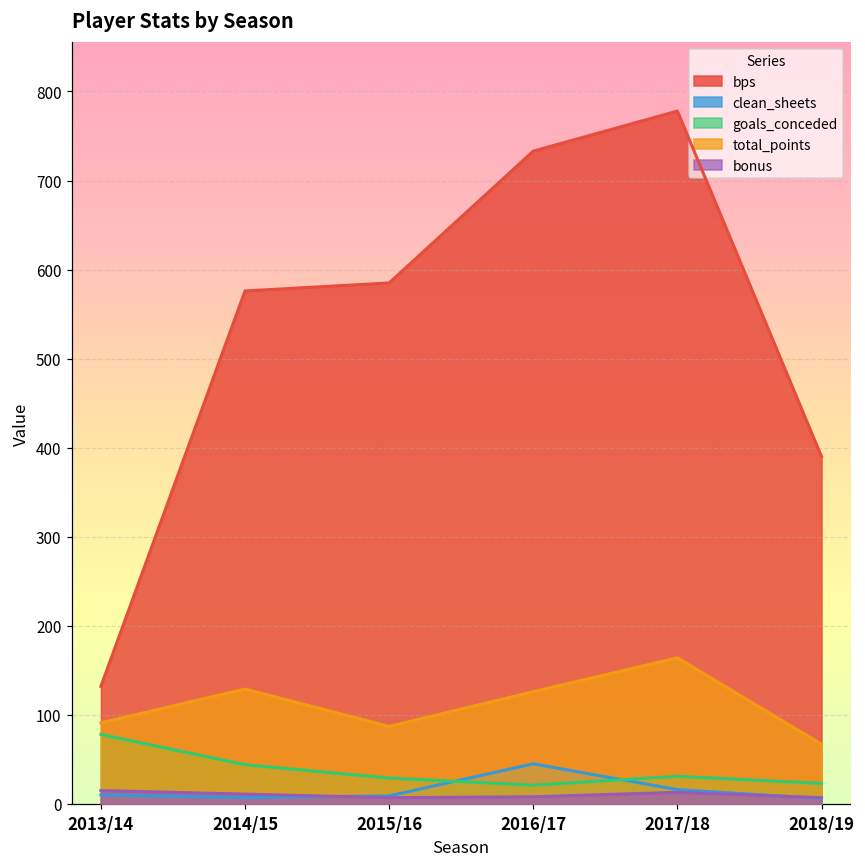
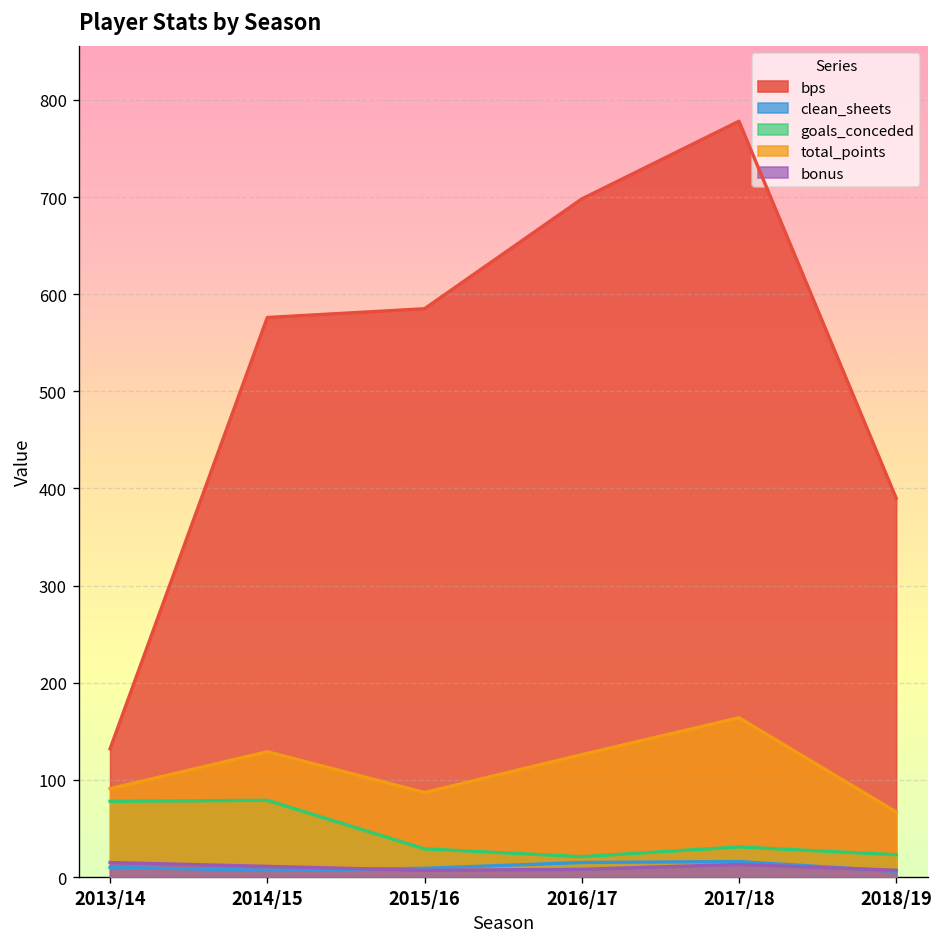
  {
    "bps": {
      "2013/14": 130,
      "2014/15": 580,
      "2015/16": 590,
-     "2016/17": 730,
+     "2016/17": 700,
      "2017/18": 780,
      "2018/19": 390
    },
    "clean_sheets": {
      "2013/14": 10,
      "2014/15": 10,
-     "2016/17": 50
+     "2016/17": 20
    },
    "goals_conceded": {
      "2013/14": 80,
-     "2014/15": 40,
+     "2014/15": 80,
      "2015/16": 30,
      "2016/17": 20,
      "2017/18": 30,
      "2018/19": 20
    },
    "total_points": {
      "2013/14": 90,
      "2014/15": 130,
      "2015/16": 90,
      "2016/17": 130,
      "2017/18": 160,
      "2018/19": 70
    },
    "bonus": {
      "2013/14": 20,
      "2014/15": 10,
      "2016/17": 10
    }
  }
